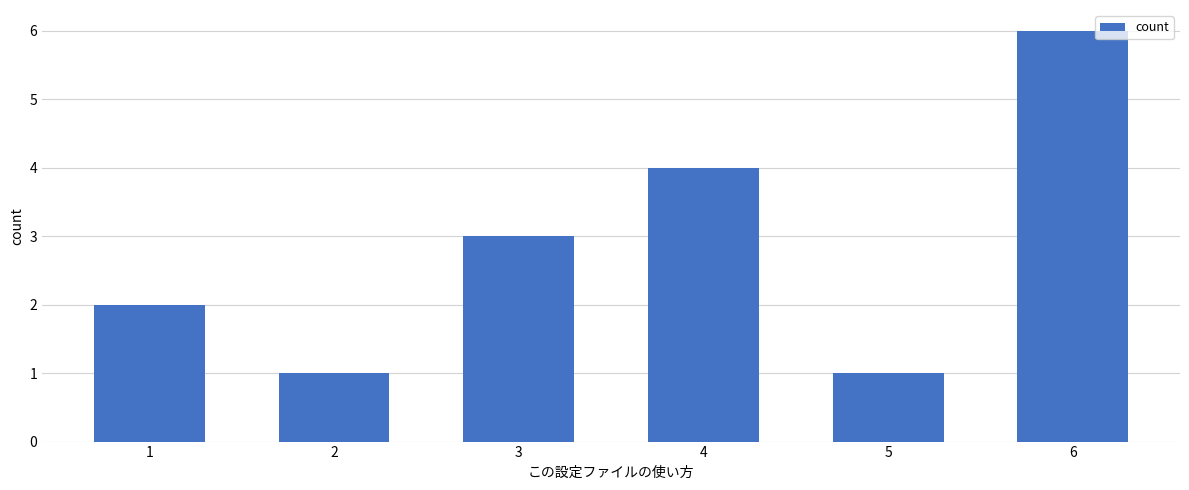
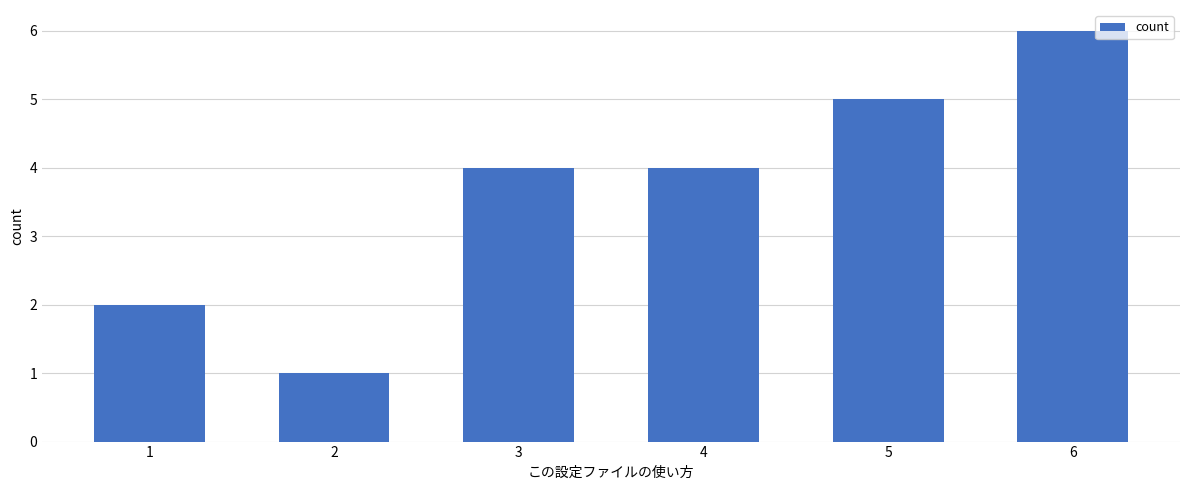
  {
    "1": 2,
    "2": 1,
-   "3": 3,
+   "3": 4,
    "4": 4,
-   "5": 1,
+   "5": 5,
    "6": 6
  }
